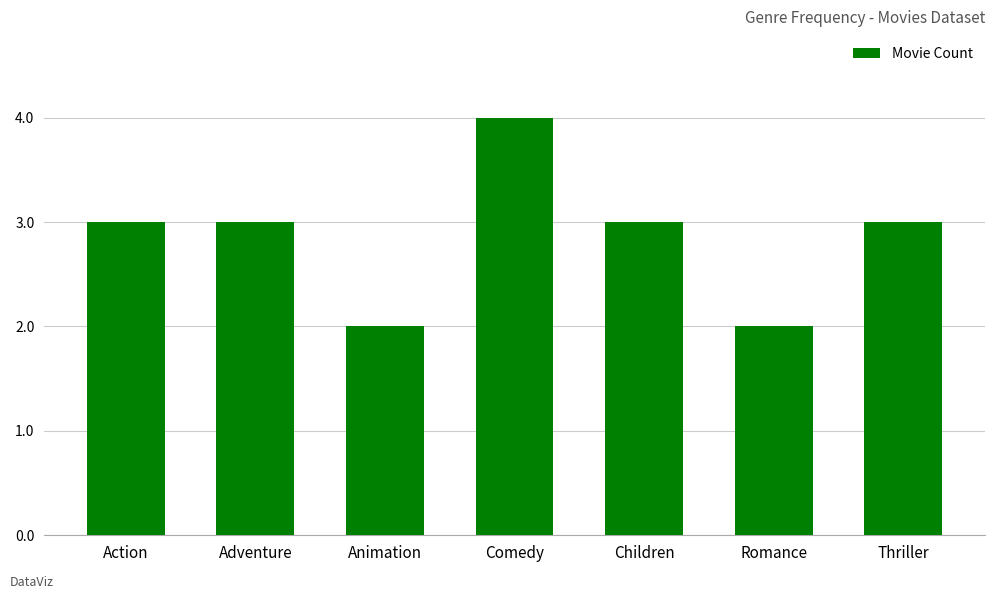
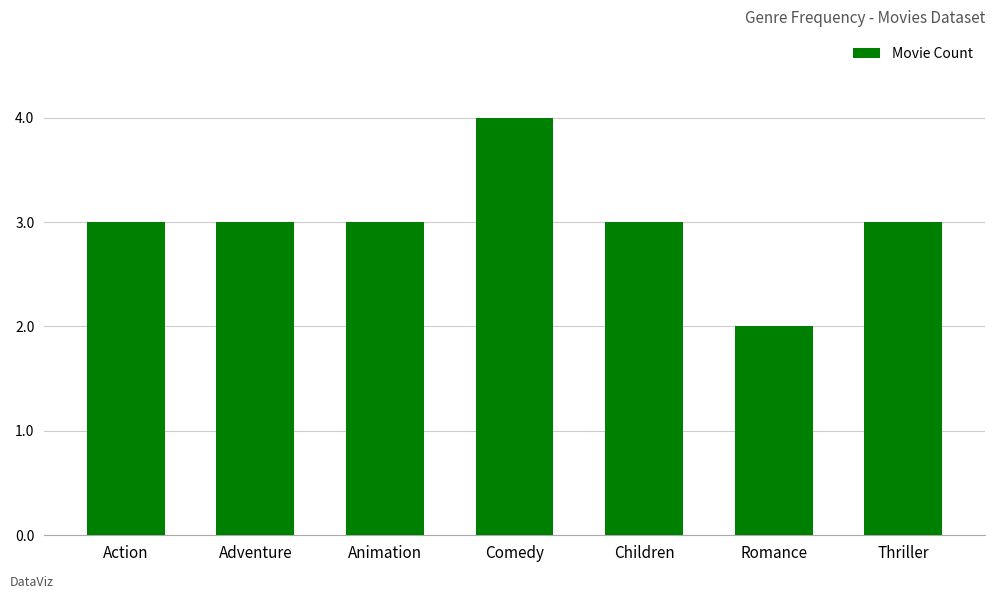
  {
    "Action": 3,
    "Adventure": 3,
-   "Animation": 2,
+   "Animation": 3,
    "Comedy": 4,
    "Children": 3,
    "Romance": 2,
    "Thriller": 3
  }
